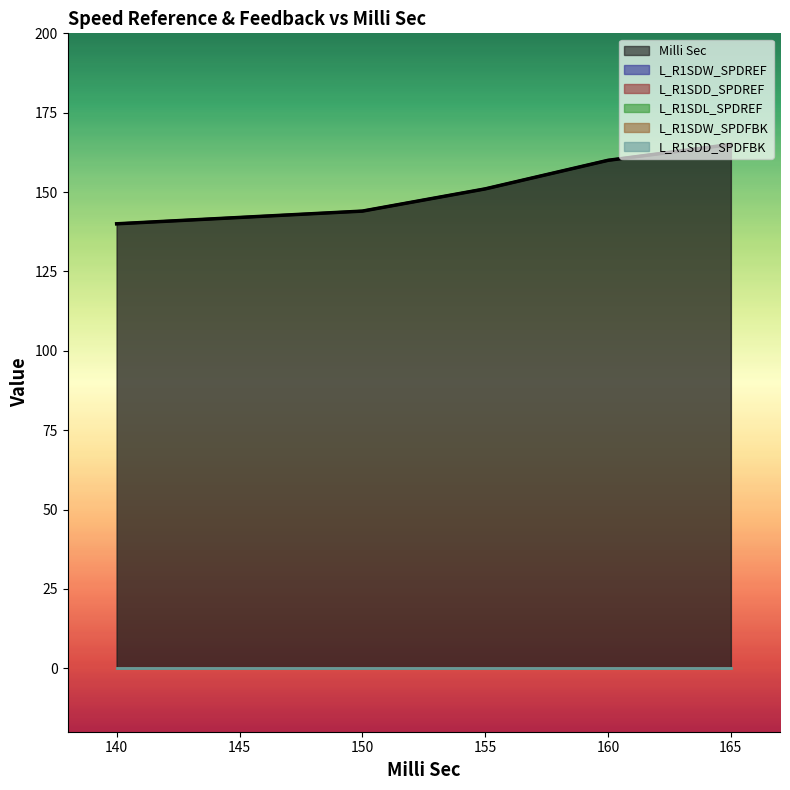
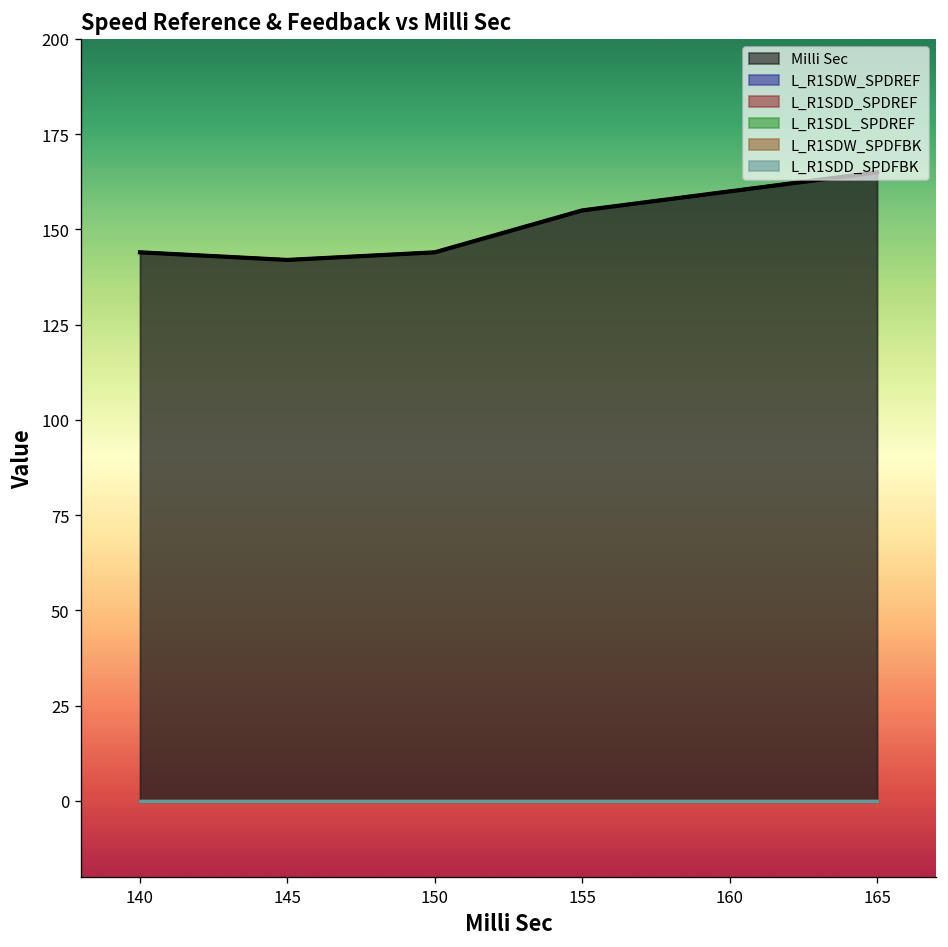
  {
    "Milli Sec": {
-     "140": 140,
+     "140": 144,
      "145": 142,
      "150": 144,
-     "155": 151,
+     "155": 155,
      "160": 160
    },
    "L_R1SDD_SPDFBK": {
      "140": 0,
      "145": 0,
      "150": 0,
      "155": 0,
      "160": 0,
      "165": 0
    }
  }
